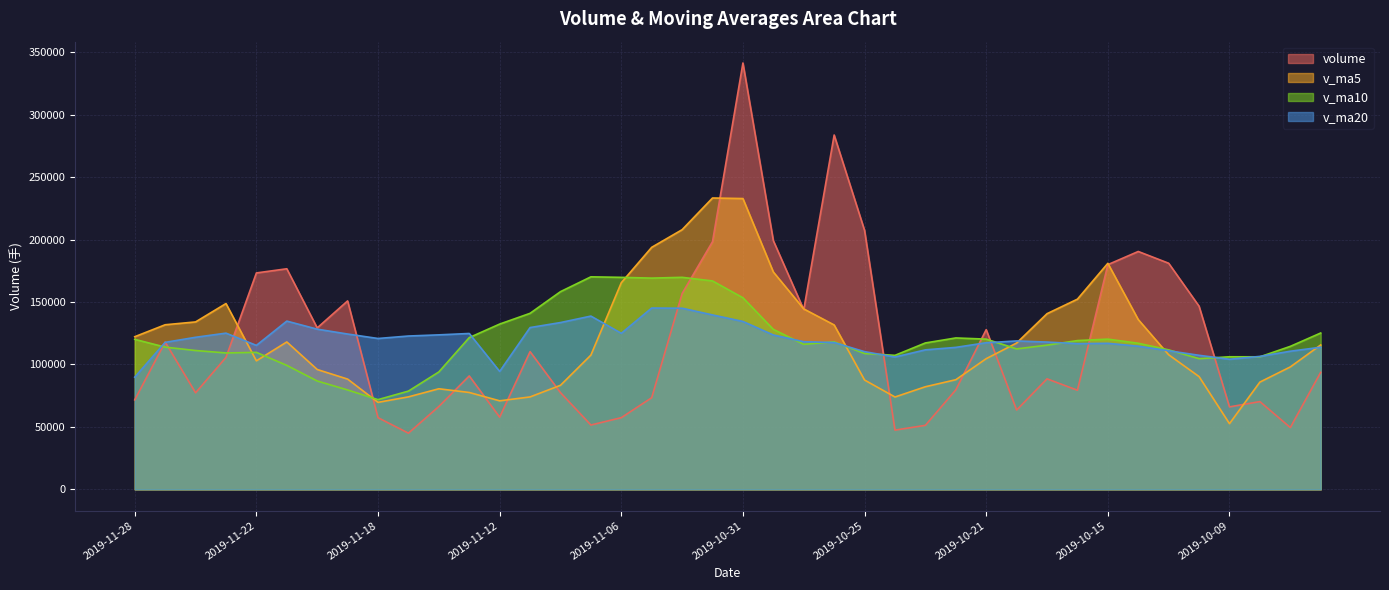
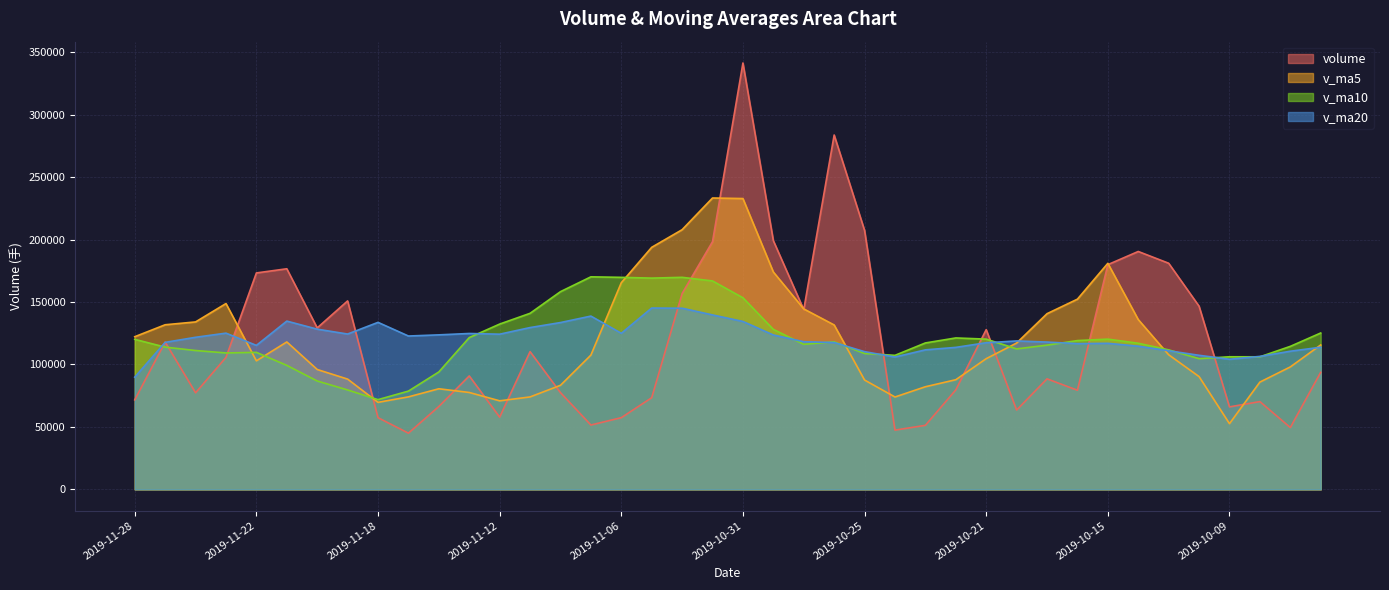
  {
    "volume": {
      "2019-11-28": 72000,
      "2019-11-22": 173000,
      "2019-11-18": 57000,
      "2019-11-12": 58000,
      "2019-11-06": 57000,
      "2019-10-31": 341000,
      "2019-10-25": 207000,
      "2019-10-21": 128000,
      "2019-10-09": 66000
    },
    "v_ma5": {
      "2019-11-28": 122000,
      "2019-11-22": 103000,
      "2019-11-18": 70000,
      "2019-11-12": 71000,
      "2019-11-06": 165000,
      "2019-10-31": 233000,
      "2019-10-25": 88000,
      "2019-10-21": 105000,
      "2019-10-09": 53000
    },
    "v_ma10": {
      "2019-11-28": 120000,
      "2019-11-22": 110000,
      "2019-11-18": 72000,
      "2019-11-12": 132000,
      "2019-11-06": 170000,
      "2019-10-31": 153000,
      "2019-10-21": 120000,
      "2019-10-15": 120000
    },
    "v_ma20": {
      "2019-11-28": 90000,
      "2019-11-22": 115000,
-     "2019-11-18": 121000,
-     "2019-11-12": 94000,
+     "2019-11-18": 134000,
+     "2019-11-12": 124000,
      "2019-11-06": 125000,
      "2019-10-31": 134000,
      "2019-10-21": 117000,
      "2019-10-15": 117000
    }
  }
